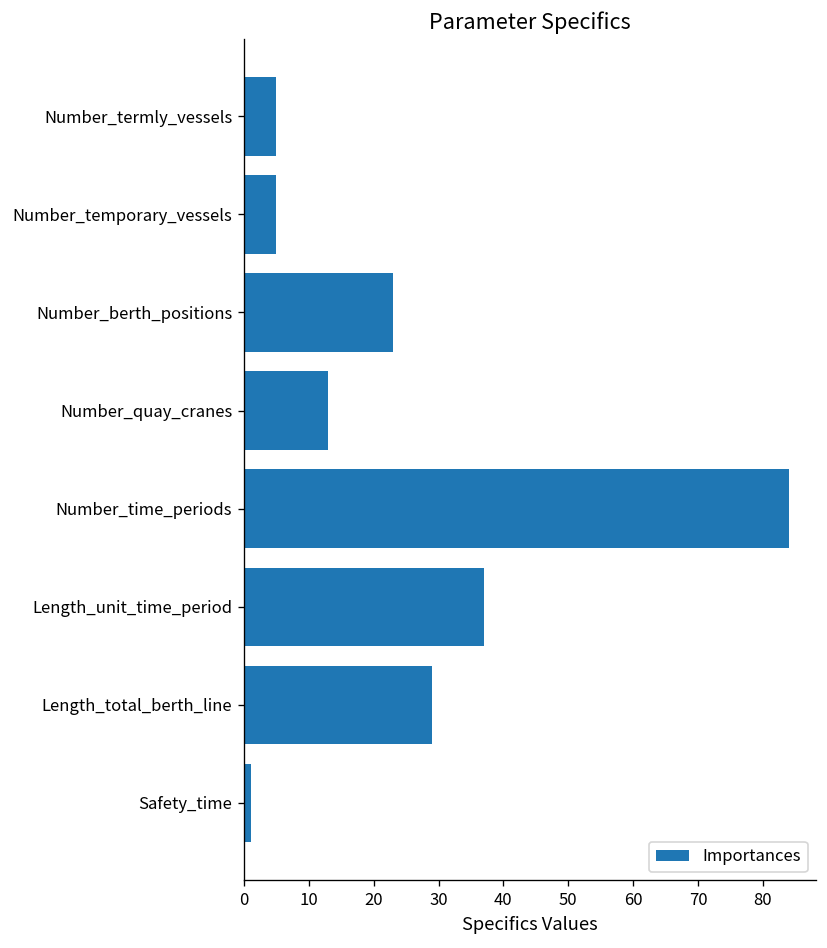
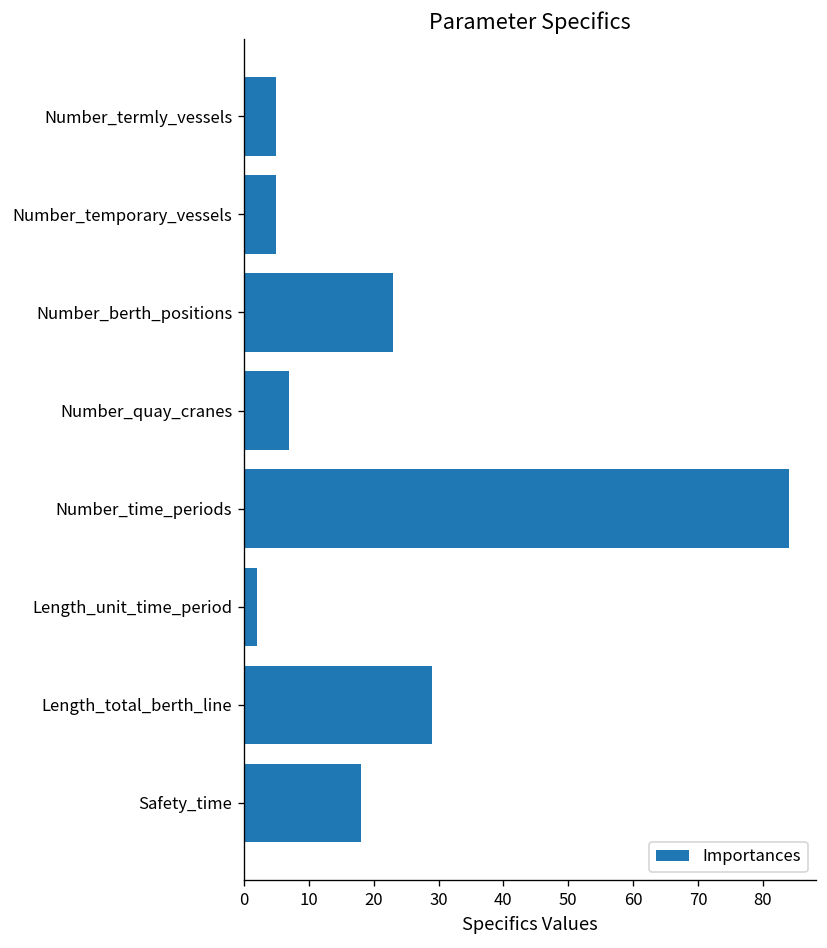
  {
    "Number_termly_vessels": 5,
    "Number_temporary_vessels": 5,
    "Number_berth_positions": 23,
-   "Number_quay_cranes": 13,
+   "Number_quay_cranes": 7,
    "Number_time_periods": 84,
-   "Length_unit_time_period": 37,
+   "Length_unit_time_period": 2,
    "Length_total_berth_line": 29,
-   "Safety_time": 1
+   "Safety_time": 18
  }
